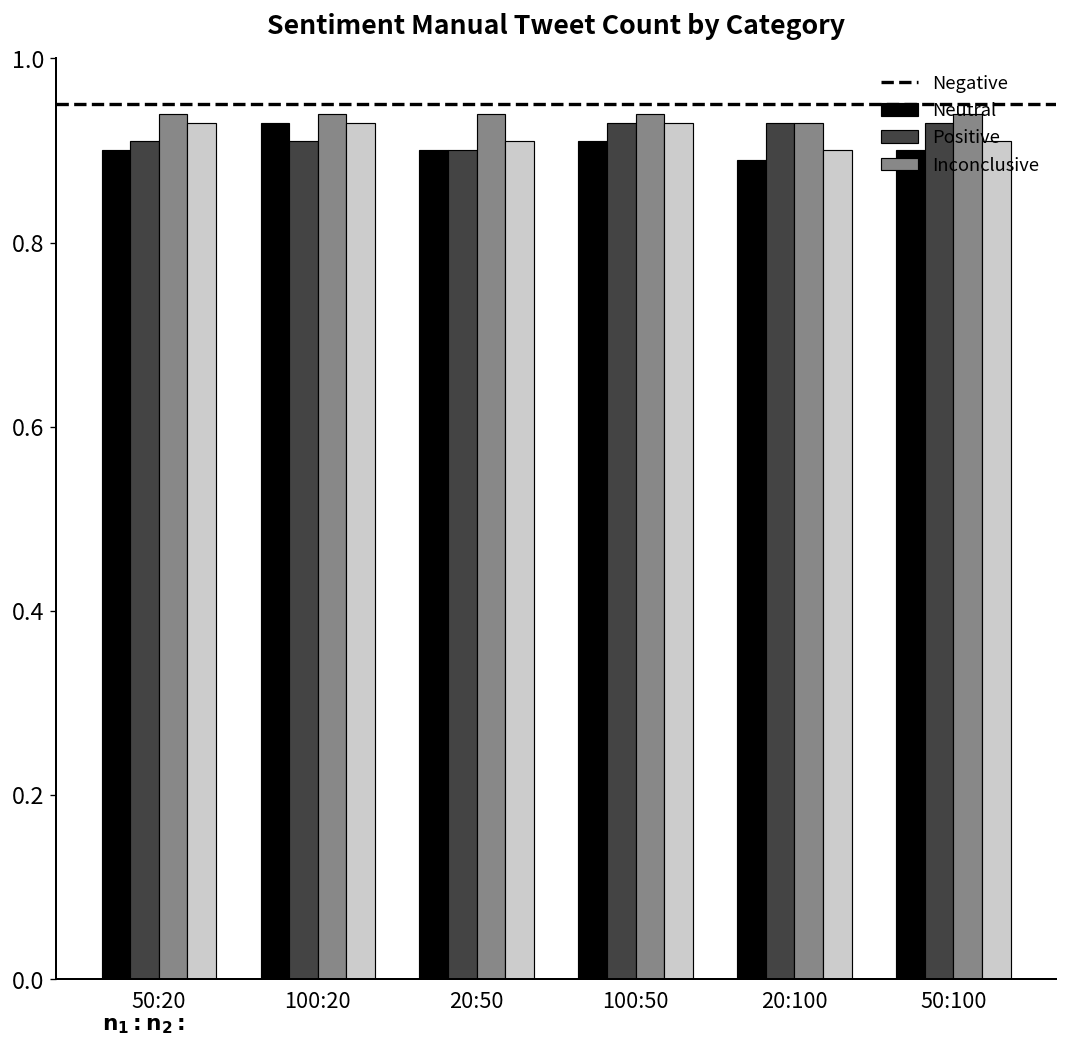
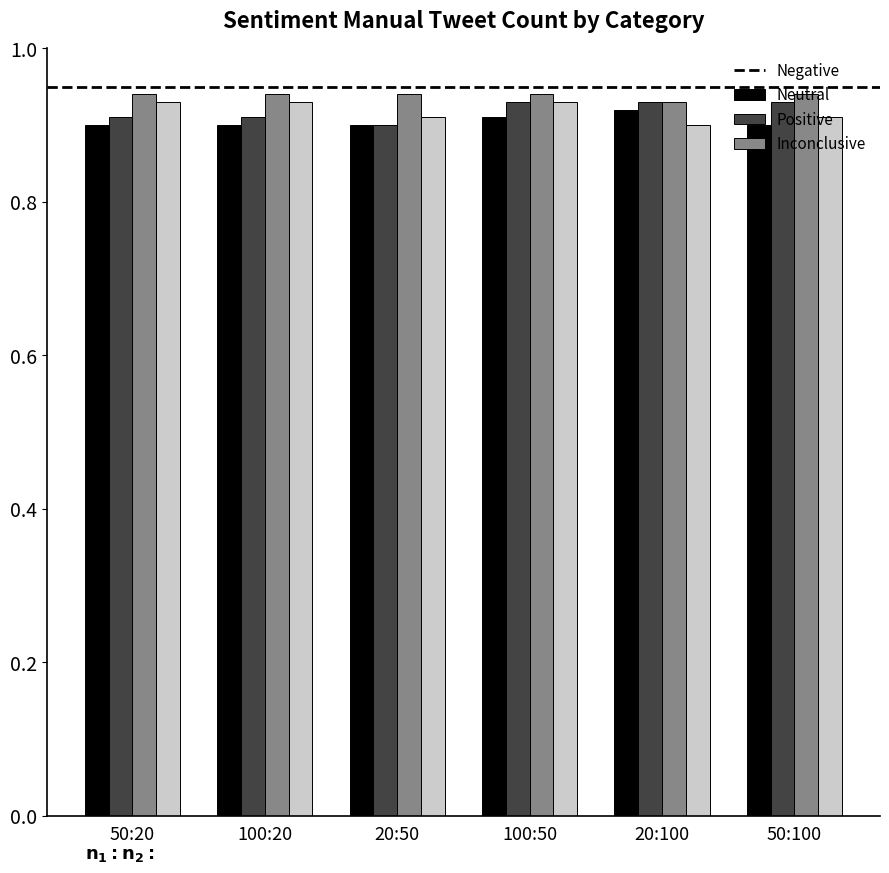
  {
    "Negative": {
      "50:20": 0.90,
-     "100:20": 0.93,
+     "100:20": 0.90,
      "20:50": 0.90,
      "100:50": 0.91,
-     "20:100": 0.89,
+     "20:100": 0.92,
      "50:100": 0.90
    }
  }
